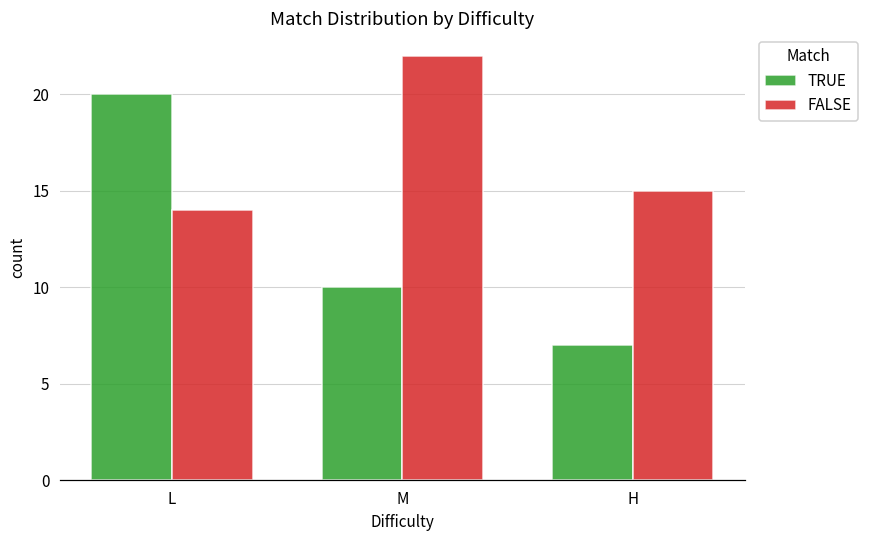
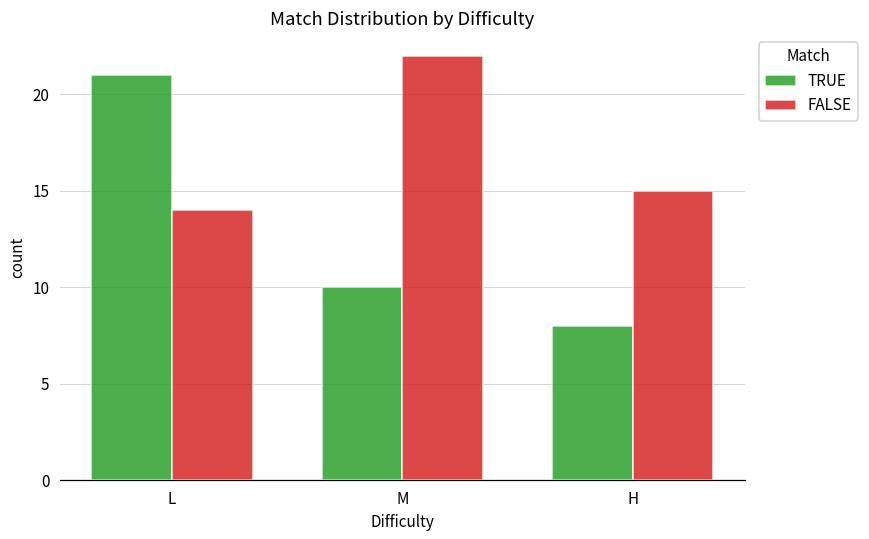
  {
    "TRUE": {
-     "L": 20,
+     "L": 21,
      "M": 10,
-     "H": 7
+     "H": 8
    },
    "FALSE": {
      "L": 14,
      "M": 22,
      "H": 15
    }
  }
